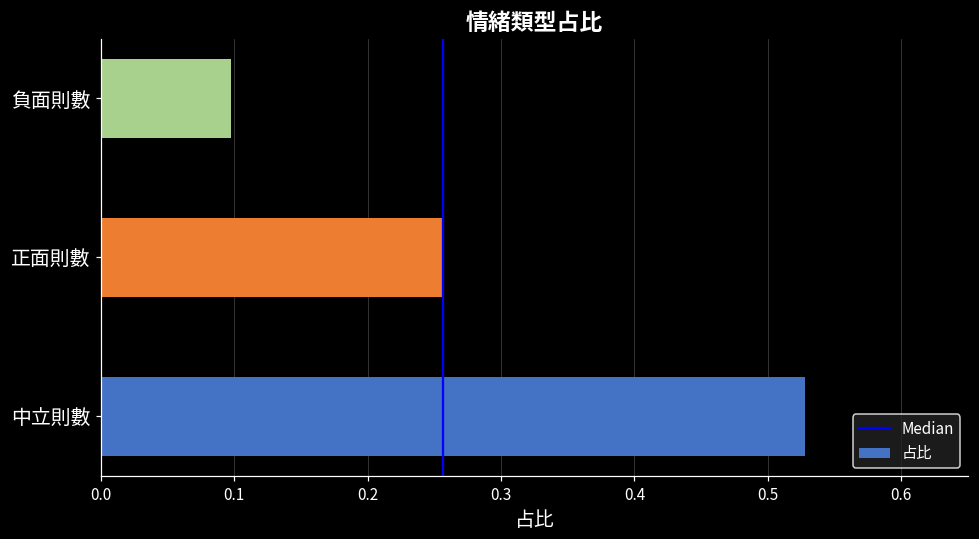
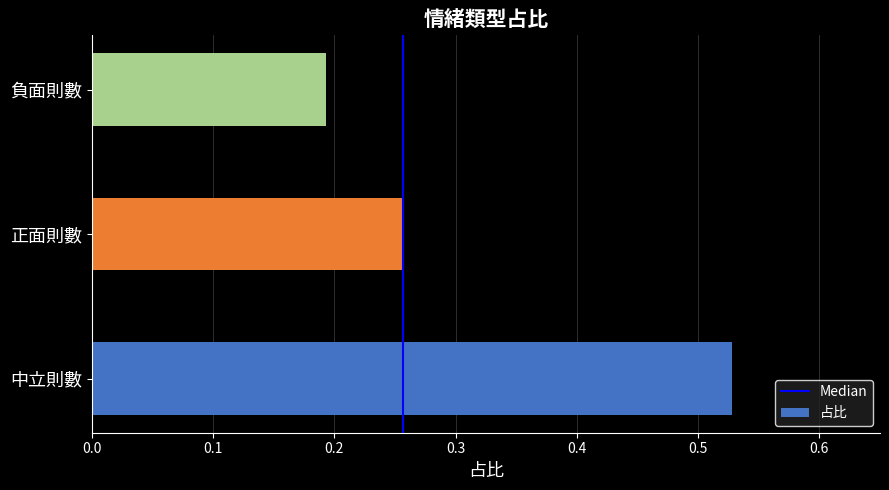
  {
-   "負面則數": 0.098,
+   "負面則數": 0.193,
    "正面則數": 0.257,
    "中立則數": 0.528
  }
